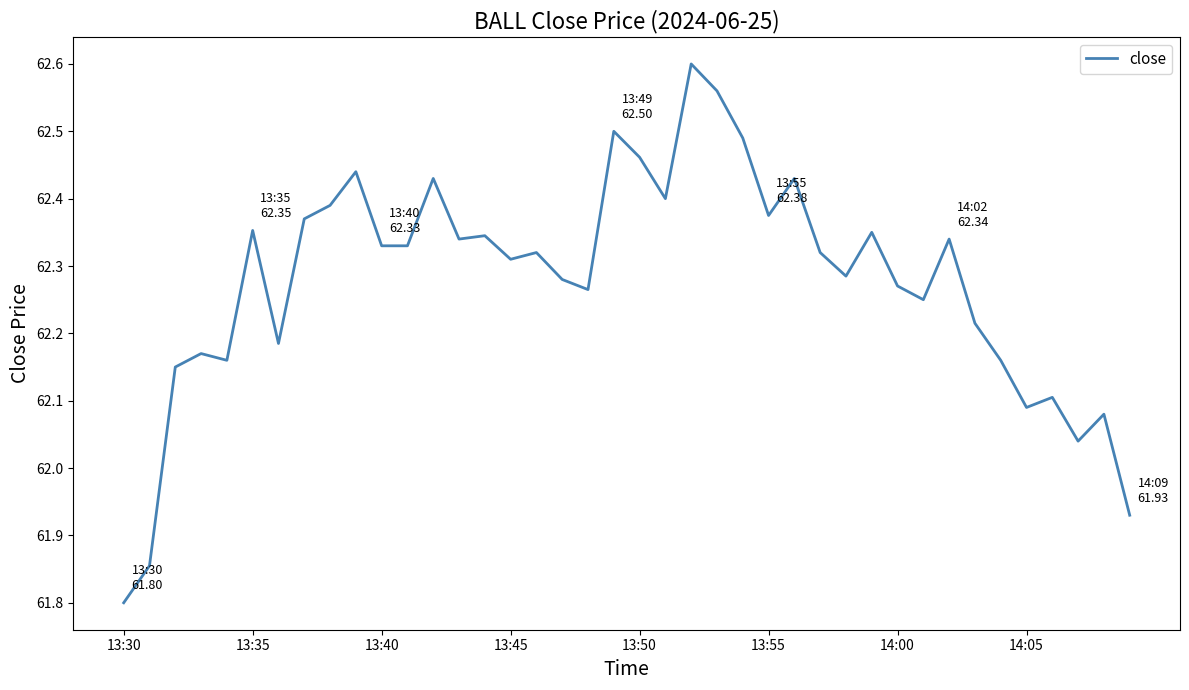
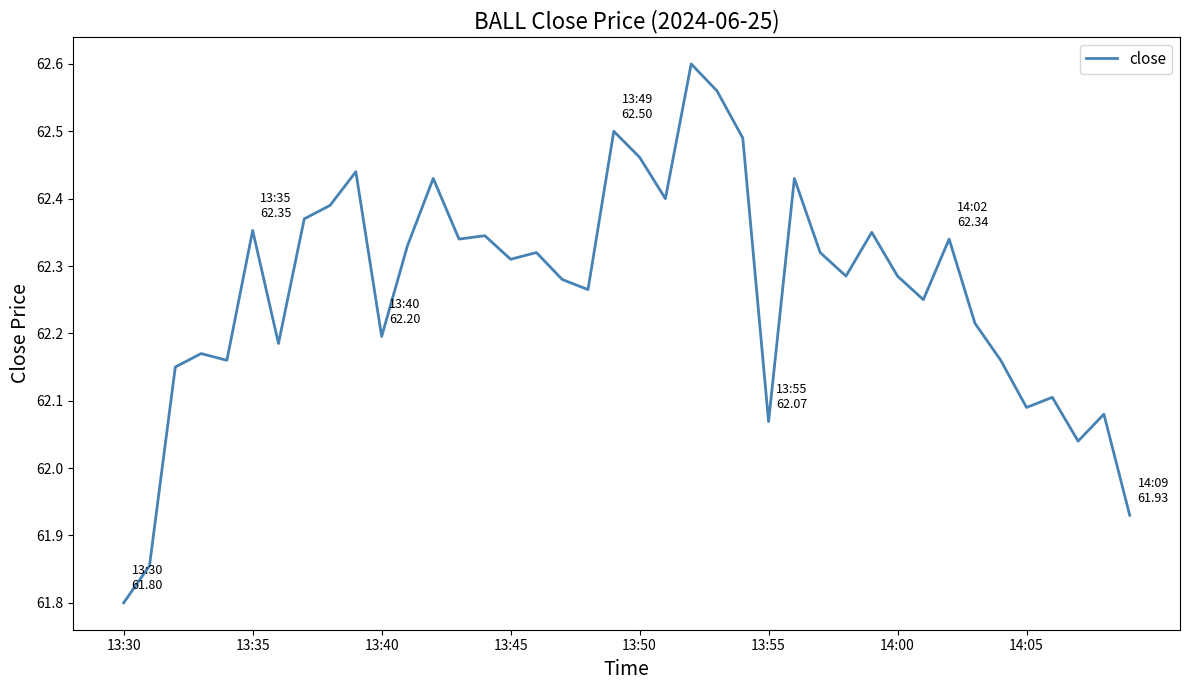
  {
    "13:35": 62.35,
-   "13:40": 62.33,
-   "13:55": 62.38,
-   "14:00": 62.27
+   "13:40": 62.20,
+   "13:55": 62.07,
+   "14:00": 62.28
  }
